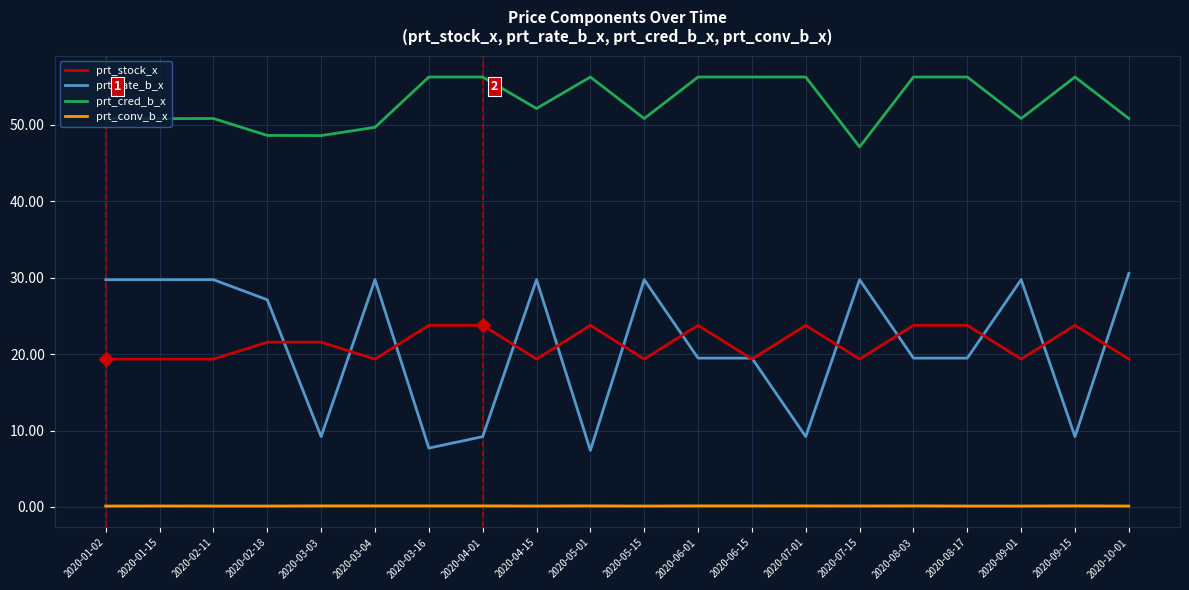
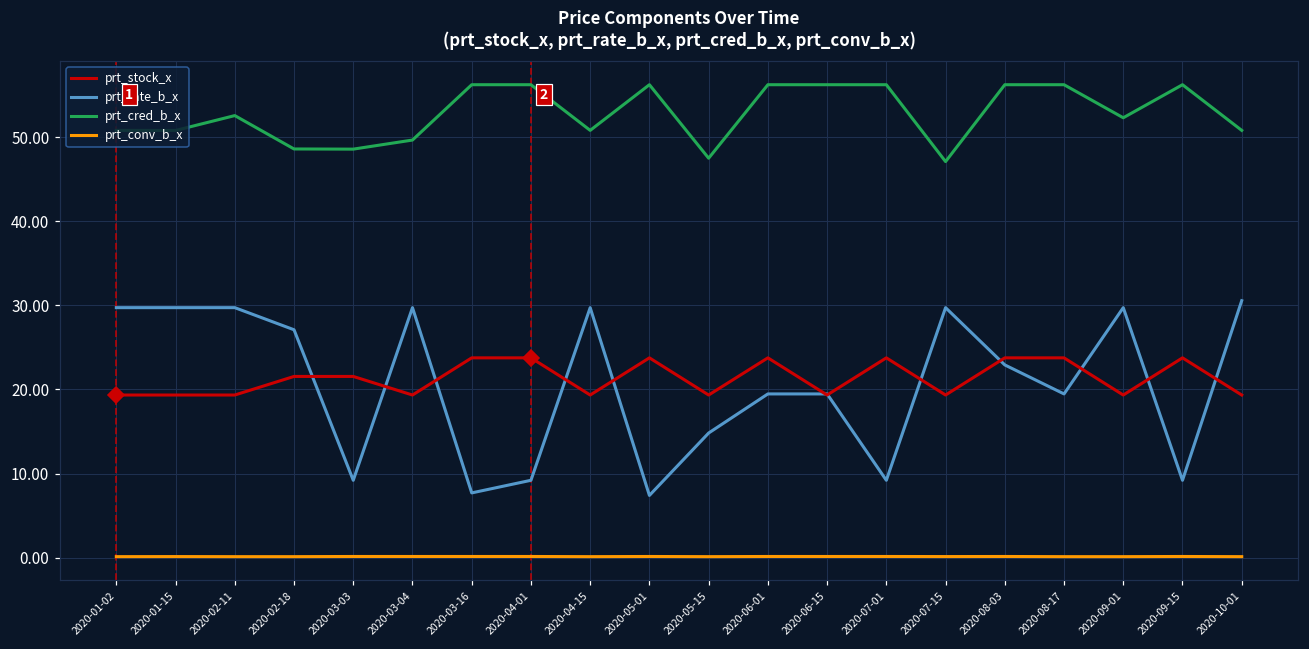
  {
    "prt_rate_b_x": {
      "2020-01-02": 30,
      "2020-01-15": 30,
      "2020-02-11": 30,
      "2020-02-18": 27,
      "2020-03-03": 9,
      "2020-03-04": 30,
      "2020-03-16": 8,
      "2020-04-01": 9,
      "2020-04-15": 30,
      "2020-05-01": 7,
-     "2020-05-15": 30,
+     "2020-05-15": 15,
      "2020-06-01": 19,
      "2020-07-01": 9,
      "2020-07-15": 30,
-     "2020-08-03": 19,
+     "2020-08-03": 23,
      "2020-08-17": 19,
      "2020-09-01": 30,
      "2020-09-15": 9,
      "2020-10-01": 31
    },
    "prt_cred_b_x": {
-     "2020-02-11": 51,
+     "2020-02-11": 53,
      "2020-02-18": 49,
      "2020-03-03": 49,
      "2020-03-04": 50,
      "2020-03-16": 56,
-     "2020-04-15": 52,
+     "2020-04-15": 51,
      "2020-05-01": 56,
-     "2020-05-15": 51,
+     "2020-05-15": 48,
      "2020-06-01": 56,
      "2020-06-15": 56,
      "2020-07-01": 56,
      "2020-07-15": 47,
      "2020-08-03": 56,
      "2020-08-17": 56,
-     "2020-09-01": 51,
+     "2020-09-01": 52,
      "2020-09-15": 56,
      "2020-10-01": 51
    },
    "prt_conv_b_x": {
      "2020-01-02": 0,
      "2020-01-15": 0,
      "2020-02-11": 0,
      "2020-02-18": 0,
      "2020-03-03": 0,
      "2020-03-04": 0,
      "2020-03-16": 0,
      "2020-04-01": 0,
      "2020-04-15": 0,
      "2020-05-01": 0,
      "2020-05-15": 0,
      "2020-06-01": 0,
      "2020-06-15": 0,
      "2020-07-01": 0,
      "2020-07-15": 0,
      "2020-08-03": 0,
      "2020-08-17": 0,
      "2020-09-01": 0,
      "2020-09-15": 0,
      "2020-10-01": 0
    }
  }
